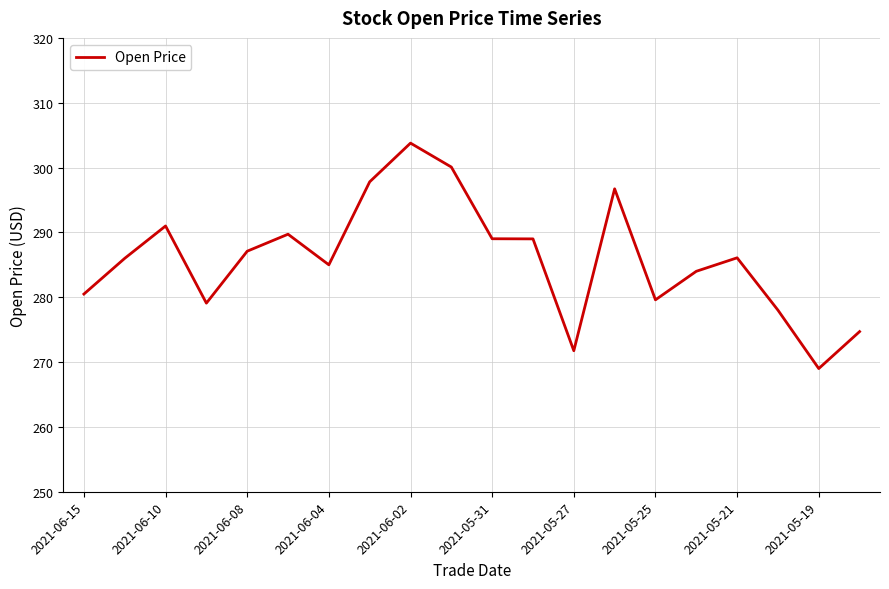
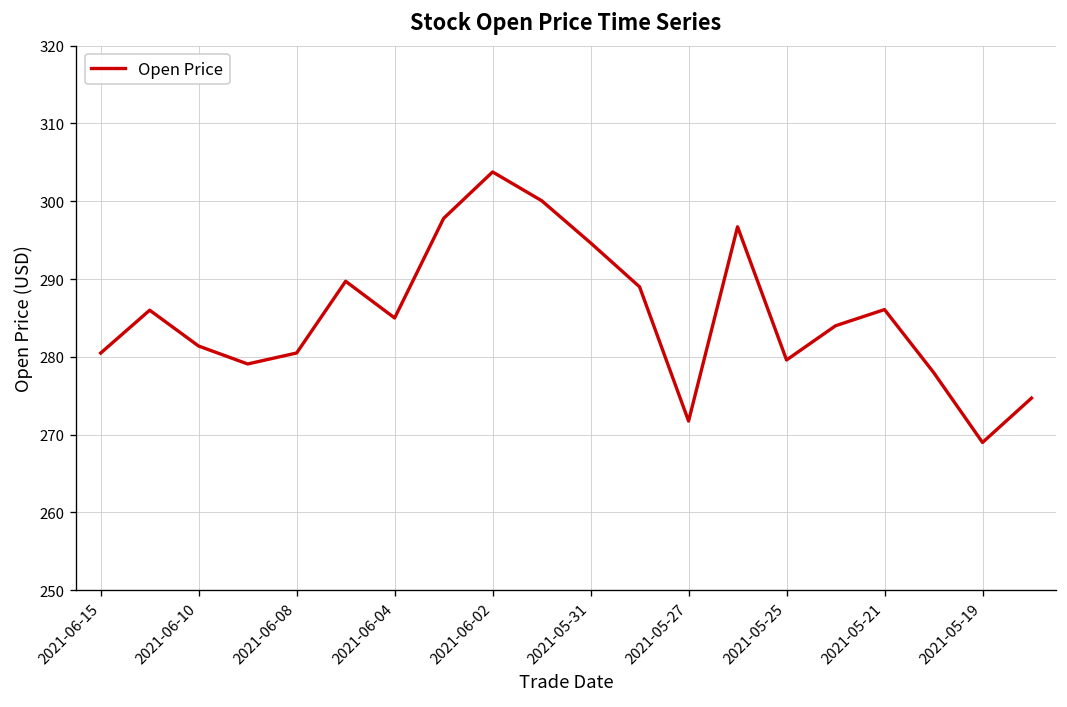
  {
    "2021-06-15": 280,
-   "2021-06-10": 291,
-   "2021-06-08": 287,
+   "2021-06-10": 281,
+   "2021-06-08": 281,
    "2021-06-04": 285,
    "2021-06-02": 304,
-   "2021-05-31": 289,
+   "2021-05-31": 295,
    "2021-05-27": 272,
    "2021-05-25": 280,
    "2021-05-21": 286,
    "2021-05-19": 269
  }
